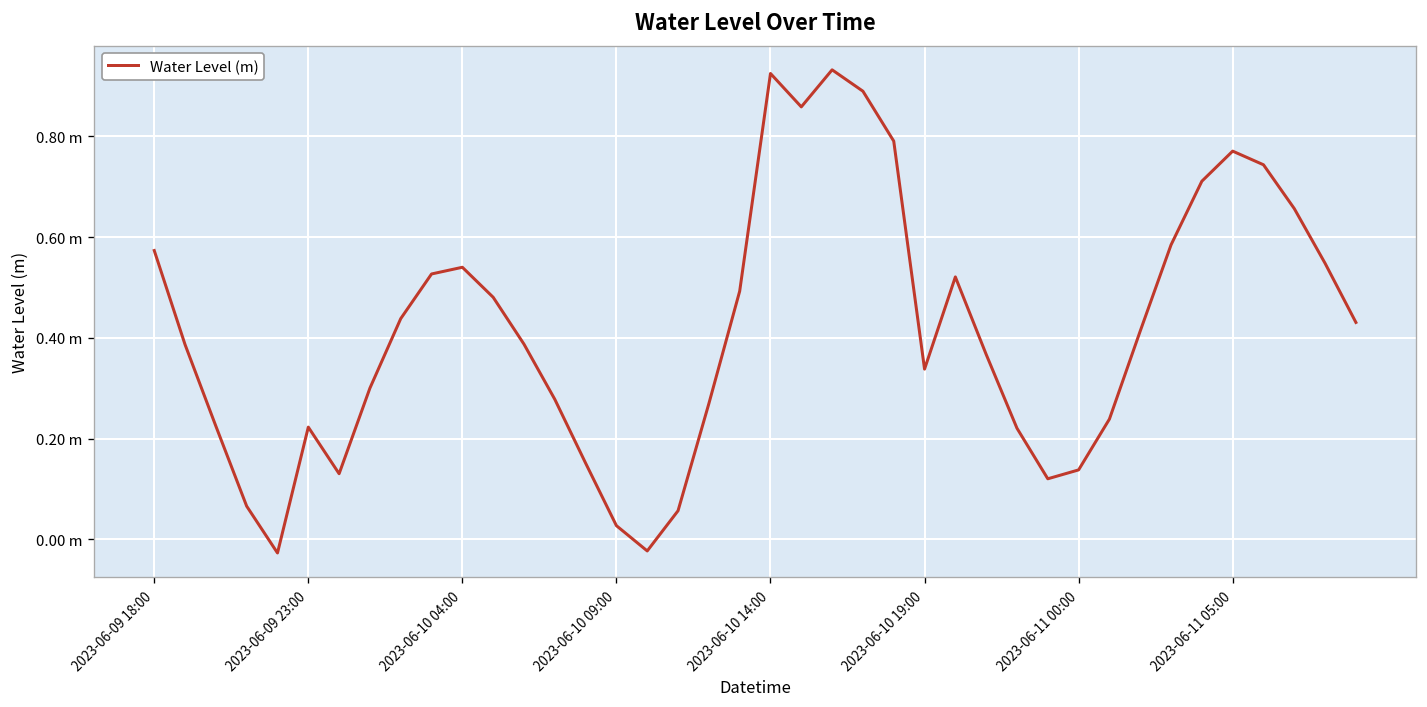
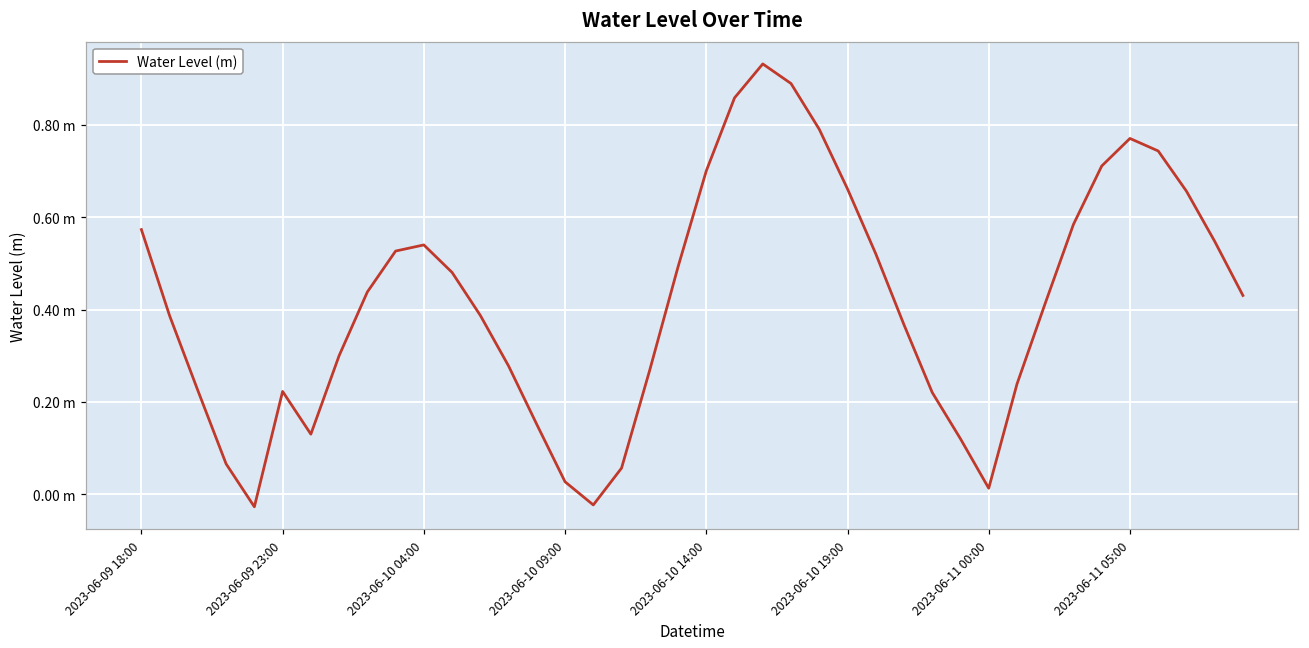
  {
    "2023-06-09 18:00": "0.57 m",
    "2023-06-09 23:00": "0.22 m",
    "2023-06-10 04:00": "0.54 m",
    "2023-06-10 09:00": "0.03 m",
-   "2023-06-10 14:00": "0.92 m",
-   "2023-06-10 19:00": "0.34 m",
-   "2023-06-11 00:00": "0.14 m",
+   "2023-06-10 14:00": "0.70 m",
+   "2023-06-10 19:00": "0.66 m",
+   "2023-06-11 00:00": "0.01 m",
    "2023-06-11 05:00": "0.77 m"
  }
